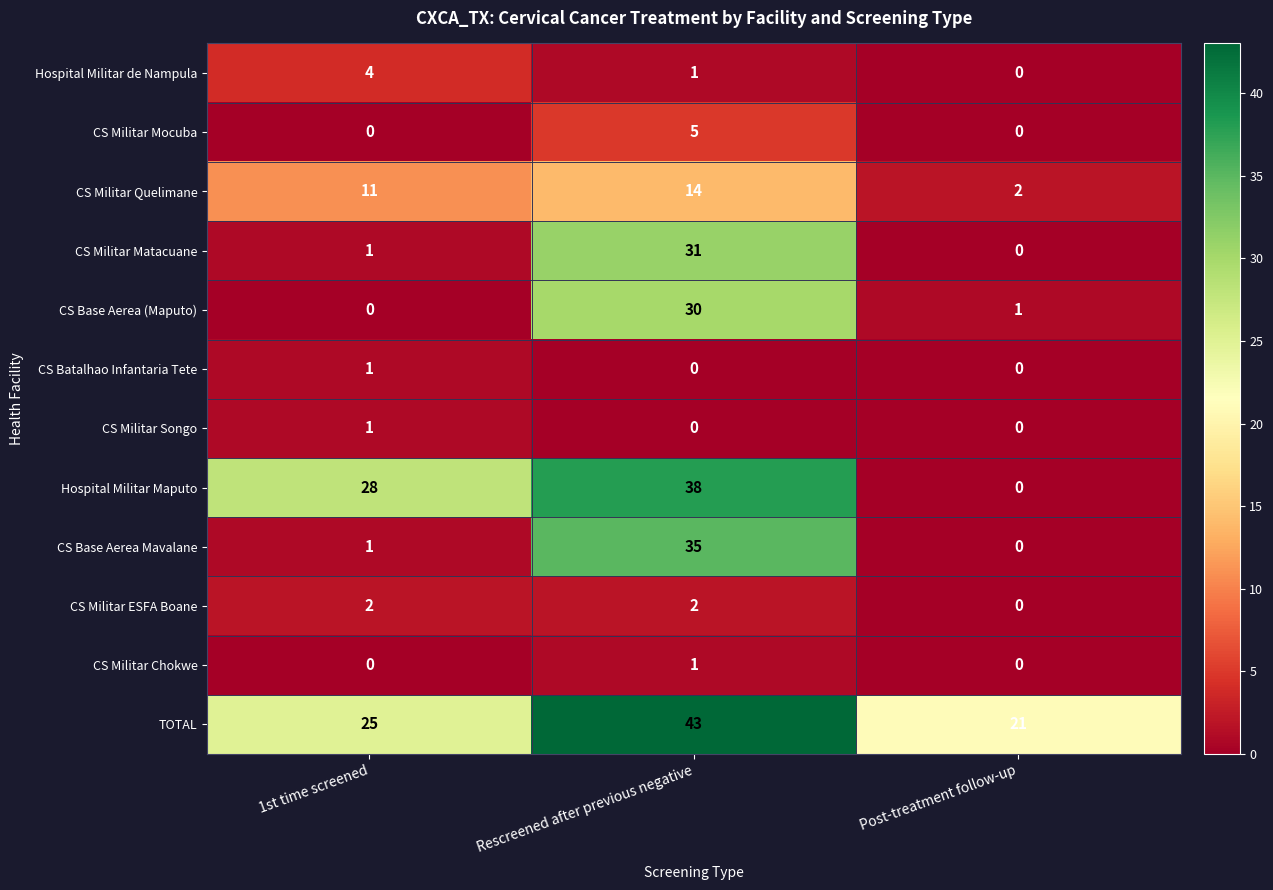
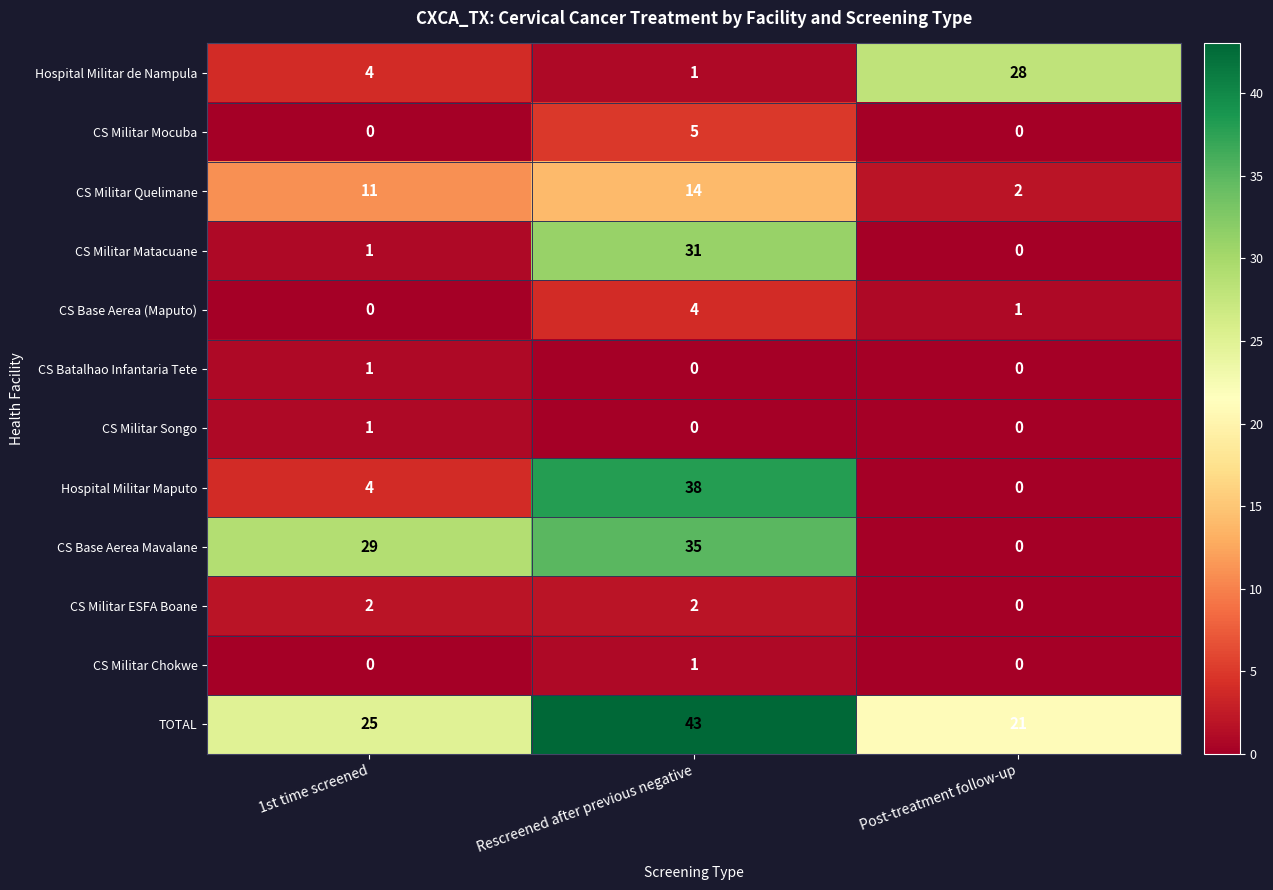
  {
    "Hospital Militar de Nampula": {
      "1st time screened": 4,
      "Rescreened after previous negative": 1,
-     "Post-treatment follow-up": 0
+     "Post-treatment follow-up": 28
    },
    "CS Militar Mocuba": {
      "1st time screened": 0,
      "Rescreened after previous negative": 5,
      "Post-treatment follow-up": 0
    },
    "CS Militar Quelimane": {
      "1st time screened": 11,
      "Rescreened after previous negative": 14,
      "Post-treatment follow-up": 2
    },
    "CS Militar Matacuane": {
      "1st time screened": 1,
      "Rescreened after previous negative": 31,
      "Post-treatment follow-up": 0
    },
    "CS Base Aerea (Maputo)": {
      "1st time screened": 0,
-     "Rescreened after previous negative": 30,
+     "Rescreened after previous negative": 4,
      "Post-treatment follow-up": 1
    },
    "CS Batalhao Infantaria Tete": {
      "1st time screened": 1,
      "Rescreened after previous negative": 0,
      "Post-treatment follow-up": 0
    },
    "CS Militar Songo": {
      "1st time screened": 1,
      "Rescreened after previous negative": 0,
      "Post-treatment follow-up": 0
    },
    "Hospital Militar Maputo": {
-     "1st time screened": 28,
+     "1st time screened": 4,
      "Rescreened after previous negative": 38,
      "Post-treatment follow-up": 0
    },
    "CS Base Aerea Mavalane": {
-     "1st time screened": 1,
+     "1st time screened": 29,
      "Rescreened after previous negative": 35,
      "Post-treatment follow-up": 0
    },
    "CS Militar ESFA Boane": {
      "1st time screened": 2,
      "Rescreened after previous negative": 2,
      "Post-treatment follow-up": 0
    },
    "CS Militar Chokwe": {
      "1st time screened": 0,
      "Rescreened after previous negative": 1,
      "Post-treatment follow-up": 0
    },
    "TOTAL": {
      "1st time screened": 25,
      "Rescreened after previous negative": 43,
      "Post-treatment follow-up": 21
    }
  }
